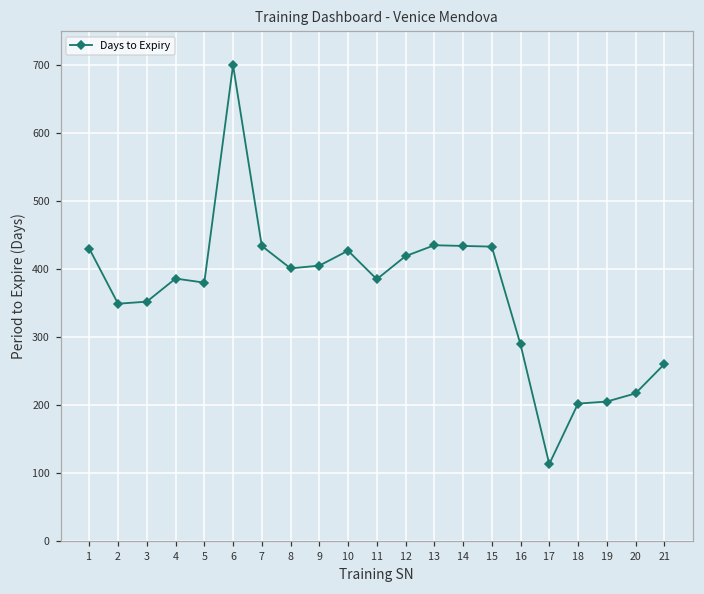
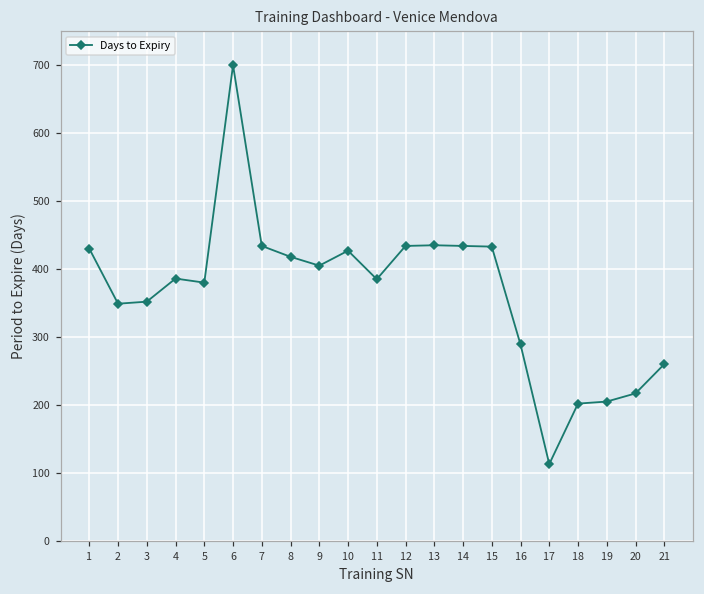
  {
    "1": 430,
    "2": 350,
    "3": 350,
    "4": 390,
    "5": 380,
    "6": 700,
    "7": 430,
-   "8": 400,
+   "8": 420,
    "9": 410,
    "10": 430,
    "11": 390,
-   "12": 420,
+   "12": 430,
    "13": 440,
    "14": 430,
    "15": 430,
    "16": 290,
    "17": 110,
    "18": 200,
    "19": 210,
    "20": 220,
    "21": 260
  }
